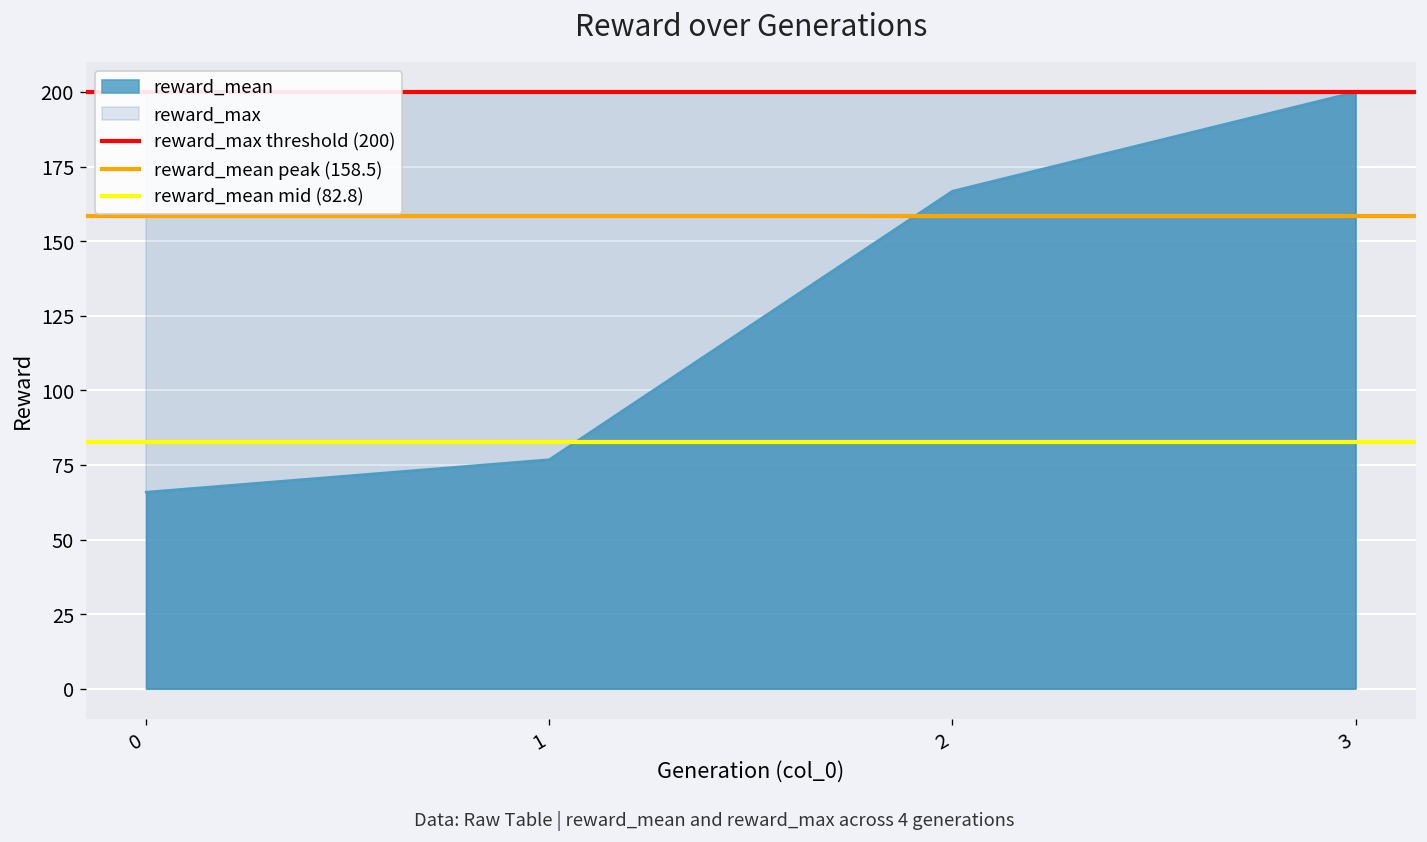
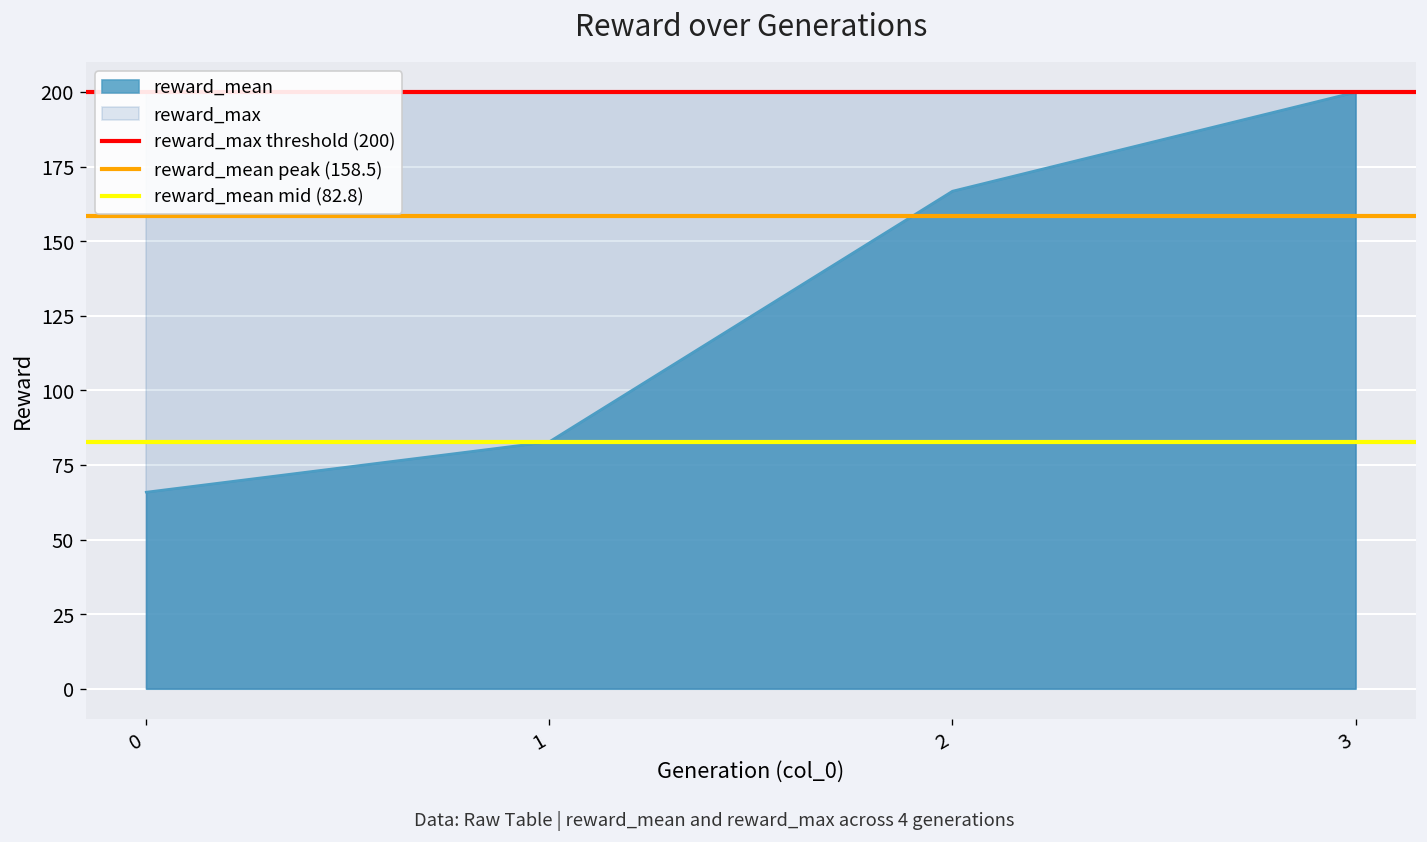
  {
    "reward_mean": {
      "0": 66,
-     "1": 77,
+     "1": 83,
      "2": 167
    },
    "reward_max": {
      "1": 200,
      "2": 200
    }
  }
